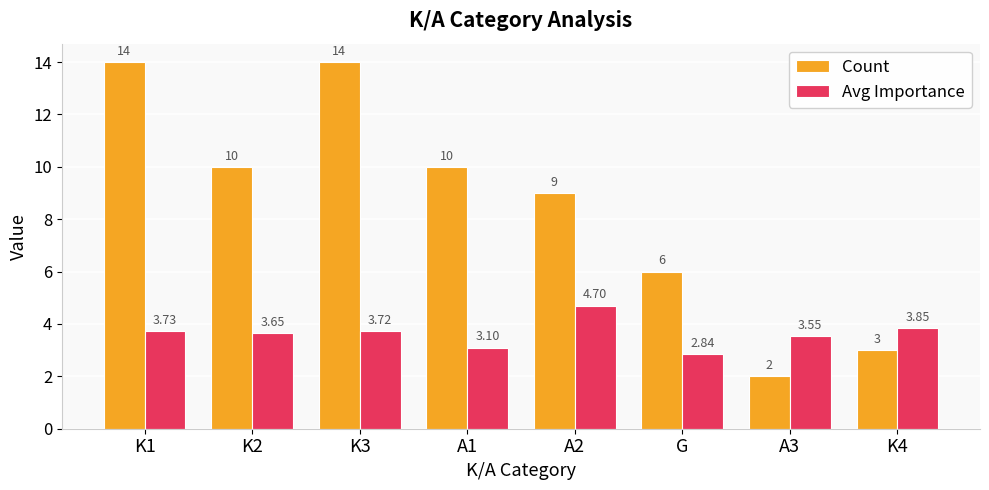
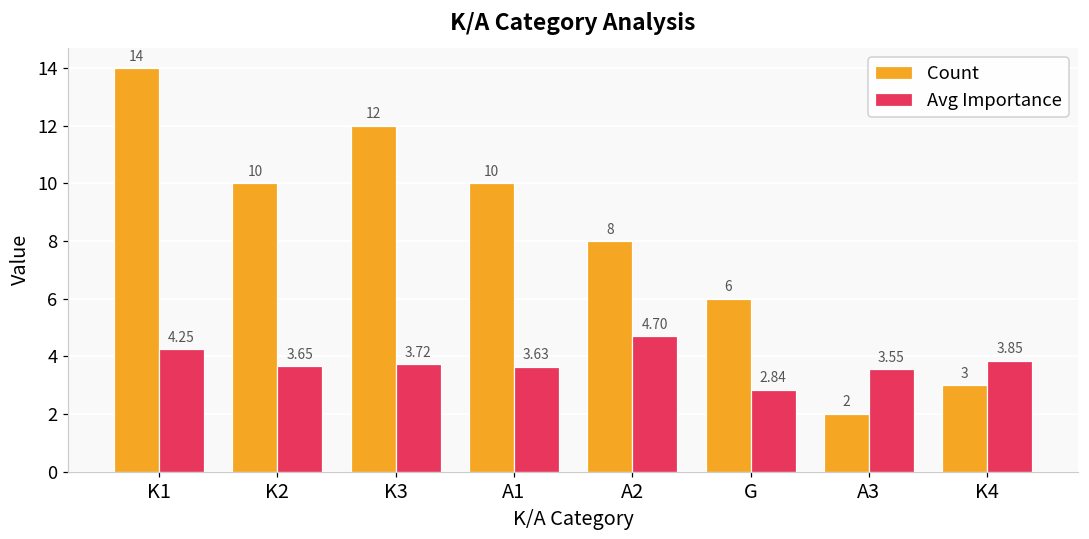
  {
    "Count": {
      "K1": 14,
      "K2": 10,
-     "K3": 14,
+     "K3": 12,
      "A1": 10,
-     "A2": 9,
+     "A2": 8,
      "G": 6,
      "A3": 2,
      "K4": 3
    },
    "Avg Importance": {
-     "K1": 3.73,
+     "K1": 4.25,
      "K2": 3.65,
      "K3": 3.72,
-     "A1": 3.10,
+     "A1": 3.63,
      "A2": 4.70,
      "G": 2.84,
      "A3": 3.55,
      "K4": 3.85
    }
  }
